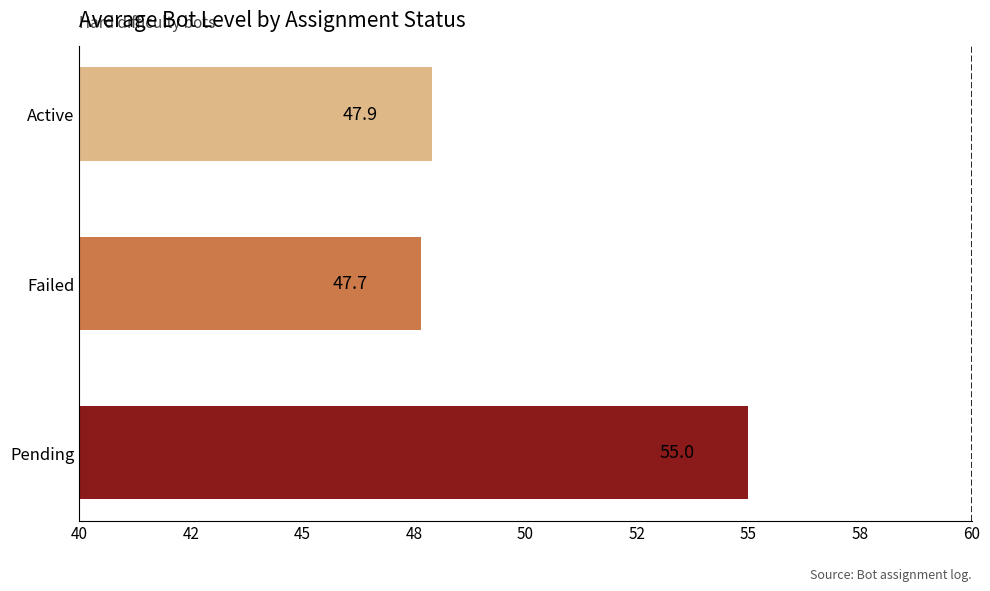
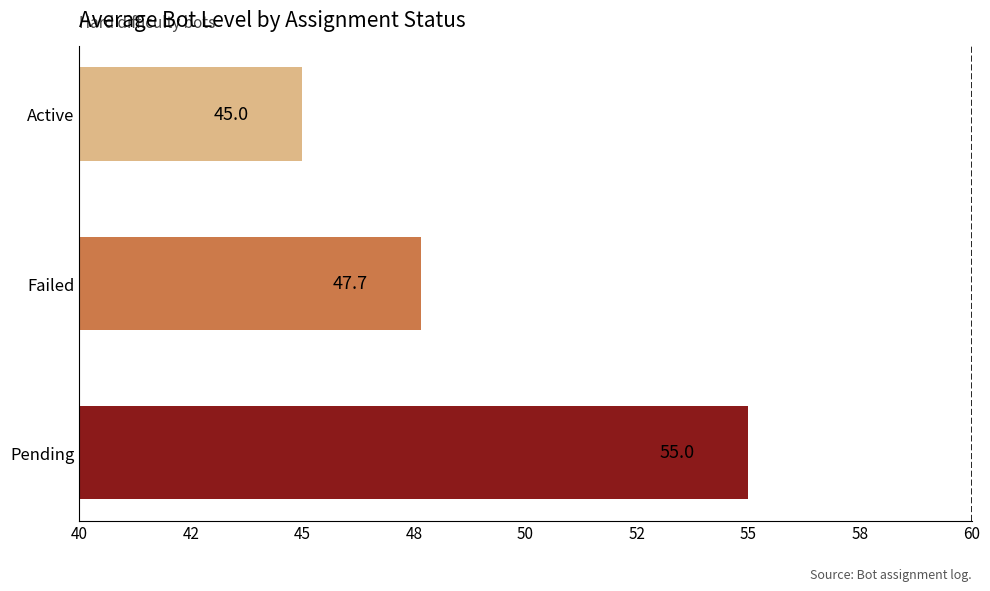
  {
-   "Active": 47.9,
+   "Active": 45.0,
    "Failed": 47.7,
    "Pending": 55.0
  }
